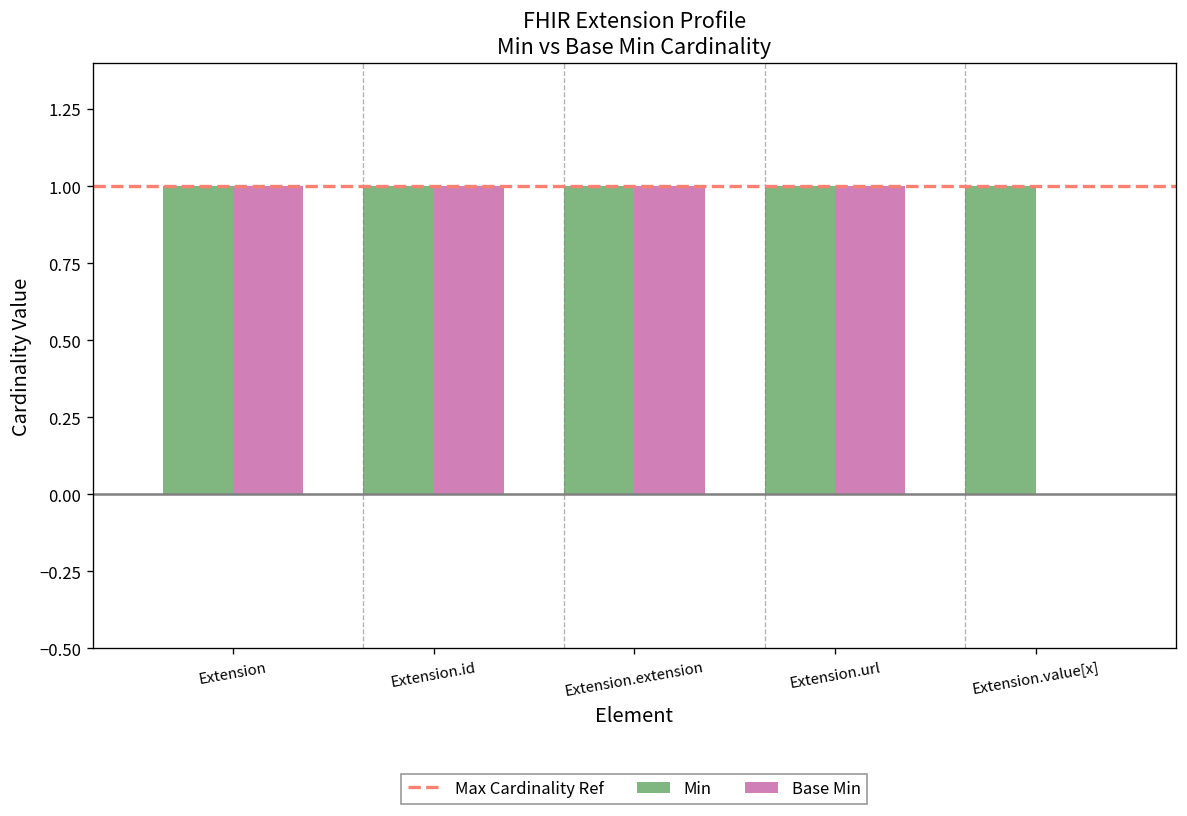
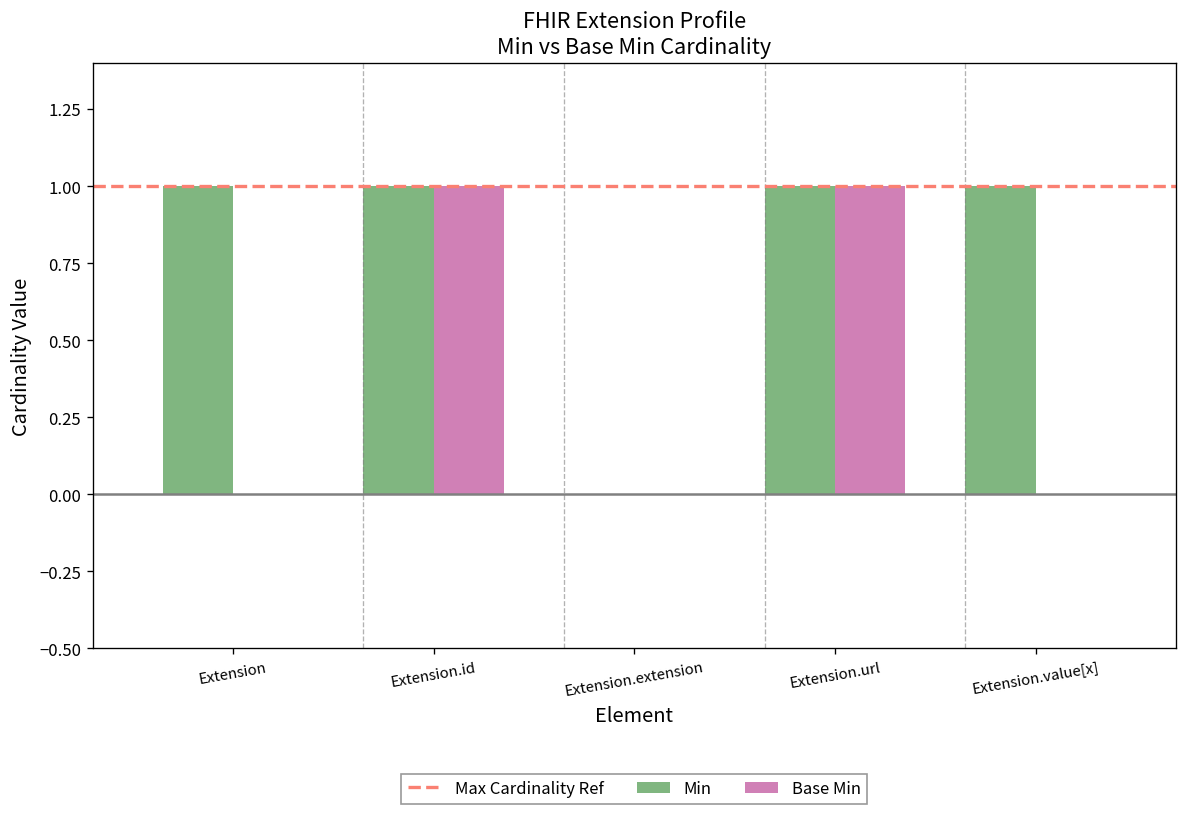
  {
    "Min": {
      "Extension": 1,
      "Extension.id": 1,
-     "Extension.extension": 1,
+     "Extension.extension": 0,
      "Extension.url": 1,
      "Extension.value[x]": 1
    },
    "Base Min": {
-     "Extension": 1,
+     "Extension": 0,
      "Extension.id": 1,
-     "Extension.extension": 1,
+     "Extension.extension": 0,
      "Extension.url": 1,
      "Extension.value[x]": 0
    }
  }
